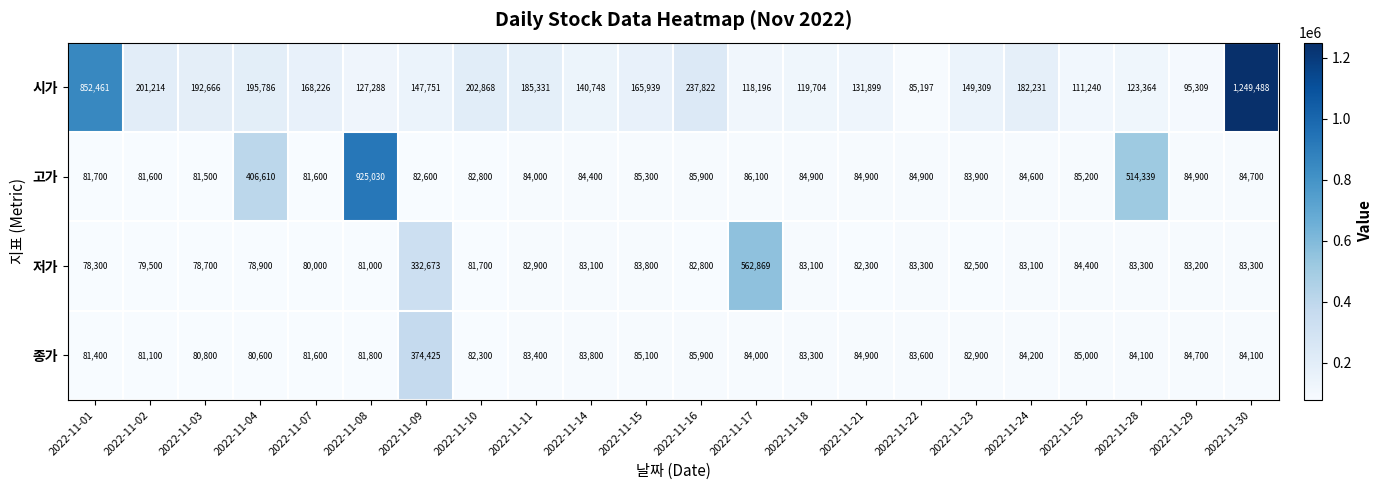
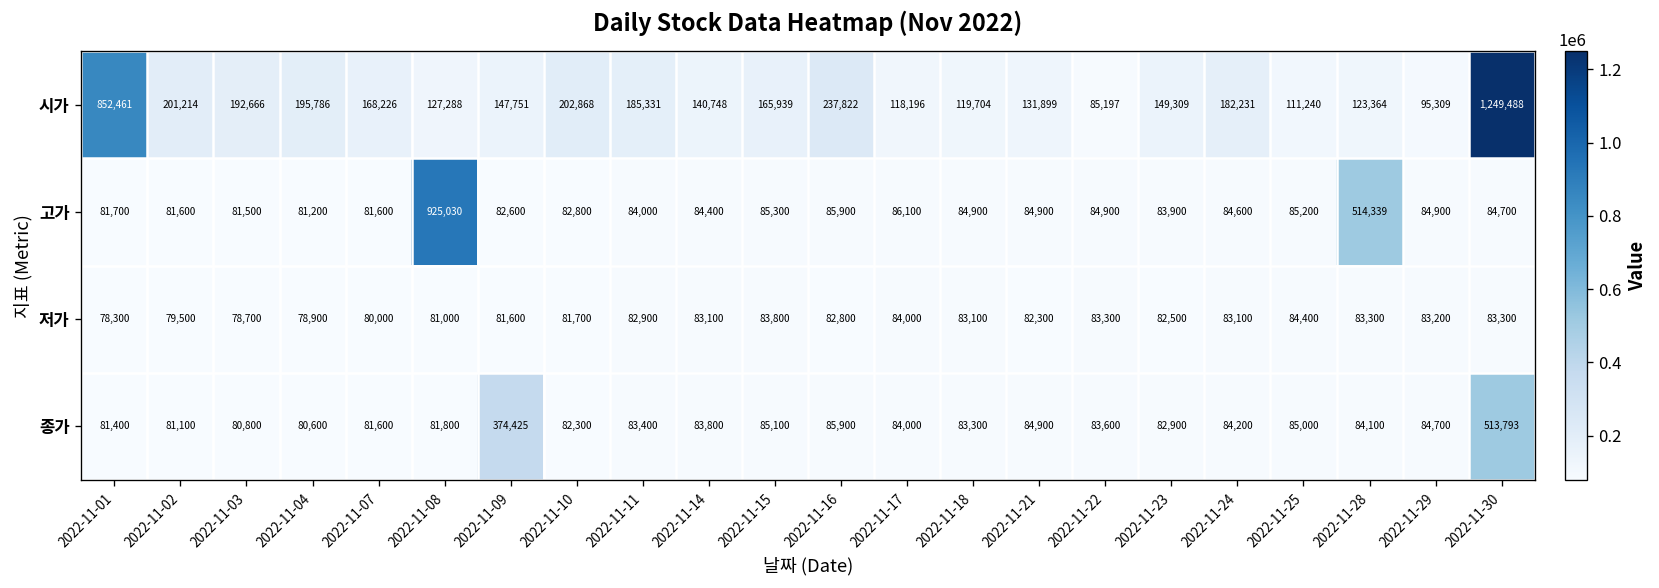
  {
    "시가": {
      "2022-11-01": "852,461",
      "2022-11-02": "201,214",
      "2022-11-03": "192,666",
      "2022-11-04": "195,786",
      "2022-11-07": "168,226",
      "2022-11-08": "127,288",
      "2022-11-09": "147,751",
      "2022-11-10": "202,868",
      "2022-11-11": "185,331",
      "2022-11-14": "140,748",
      "2022-11-15": "165,939",
      "2022-11-16": "237,822",
      "2022-11-17": "118,196",
      "2022-11-18": "119,704",
      "2022-11-21": "131,899",
      "2022-11-22": "85,197",
      "2022-11-23": "149,309",
      "2022-11-24": "182,231",
      "2022-11-25": "111,240",
      "2022-11-28": "123,364",
      "2022-11-29": "95,309",
      "2022-11-30": "1,249,488"
    },
    "고가": {
      "2022-11-01": "81,700",
      "2022-11-02": "81,600",
      "2022-11-03": "81,500",
-     "2022-11-04": "406,610",
+     "2022-11-04": "81,200",
      "2022-11-07": "81,600",
      "2022-11-08": "925,030",
      "2022-11-09": "82,600",
      "2022-11-10": "82,800",
      "2022-11-11": "84,000",
      "2022-11-14": "84,400",
      "2022-11-15": "85,300",
      "2022-11-16": "85,900",
      "2022-11-17": "86,100",
      "2022-11-18": "84,900",
      "2022-11-21": "84,900",
      "2022-11-22": "84,900",
      "2022-11-23": "83,900",
      "2022-11-24": "84,600",
      "2022-11-25": "85,200",
      "2022-11-28": "514,339",
      "2022-11-29": "84,900",
      "2022-11-30": "84,700"
    },
    "저가": {
      "2022-11-01": "78,300",
      "2022-11-02": "79,500",
      "2022-11-03": "78,700",
      "2022-11-04": "78,900",
      "2022-11-07": "80,000",
      "2022-11-08": "81,000",
-     "2022-11-09": "332,673",
+     "2022-11-09": "81,600",
      "2022-11-10": "81,700",
      "2022-11-11": "82,900",
      "2022-11-14": "83,100",
      "2022-11-15": "83,800",
      "2022-11-16": "82,800",
-     "2022-11-17": "562,869",
+     "2022-11-17": "84,000",
      "2022-11-18": "83,100",
      "2022-11-21": "82,300",
      "2022-11-22": "83,300",
      "2022-11-23": "82,500",
      "2022-11-24": "83,100",
      "2022-11-25": "84,400",
      "2022-11-28": "83,300",
      "2022-11-29": "83,200",
      "2022-11-30": "83,300"
    },
    "종가": {
      "2022-11-01": "81,400",
      "2022-11-02": "81,100",
      "2022-11-03": "80,800",
      "2022-11-04": "80,600",
      "2022-11-07": "81,600",
      "2022-11-08": "81,800",
      "2022-11-09": "374,425",
      "2022-11-10": "82,300",
      "2022-11-11": "83,400",
      "2022-11-14": "83,800",
      "2022-11-15": "85,100",
      "2022-11-16": "85,900",
      "2022-11-17": "84,000",
      "2022-11-18": "83,300",
      "2022-11-21": "84,900",
      "2022-11-22": "83,600",
      "2022-11-23": "82,900",
      "2022-11-24": "84,200",
      "2022-11-25": "85,000",
      "2022-11-28": "84,100",
      "2022-11-29": "84,700",
-     "2022-11-30": "84,100"
+     "2022-11-30": "513,793"
    }
  }
